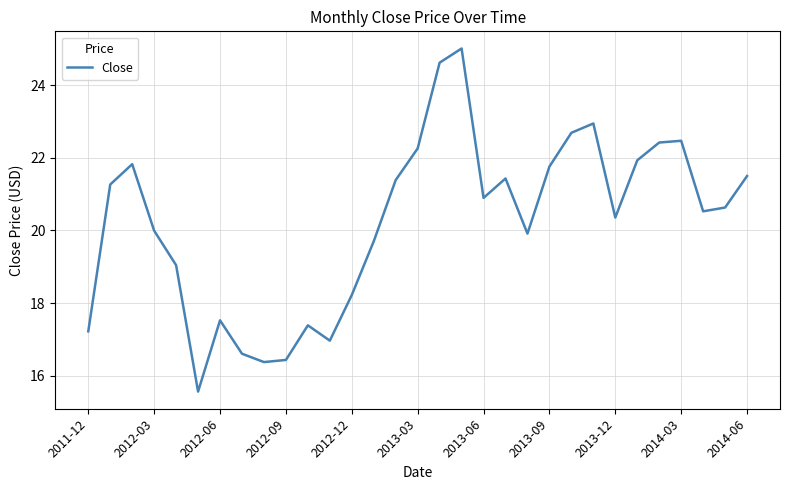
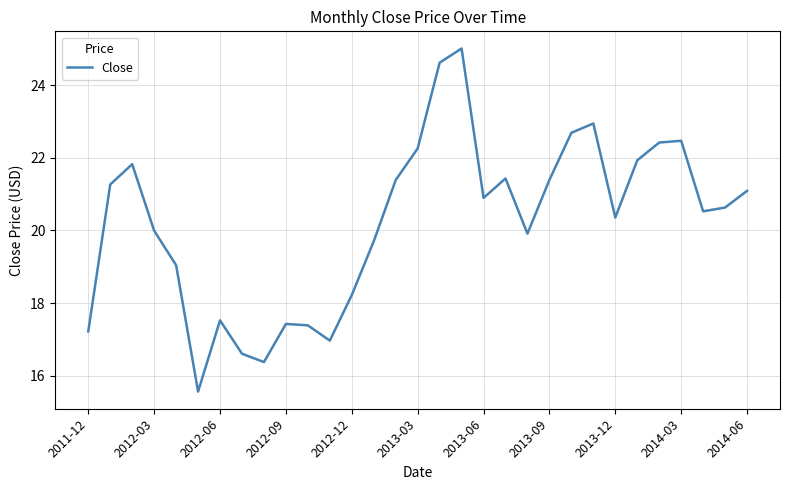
  {
    "2011-12": 17.2,
    "2012-03": 20.0,
    "2012-06": 17.5,
-   "2012-09": 16.4,
+   "2012-09": 17.4,
    "2012-12": 18.2,
    "2013-03": 22.3,
    "2013-06": 20.9,
-   "2013-09": 21.8,
+   "2013-09": 21.4,
    "2013-12": 20.4,
    "2014-03": 22.5,
-   "2014-06": 21.5
+   "2014-06": 21.1
  }
